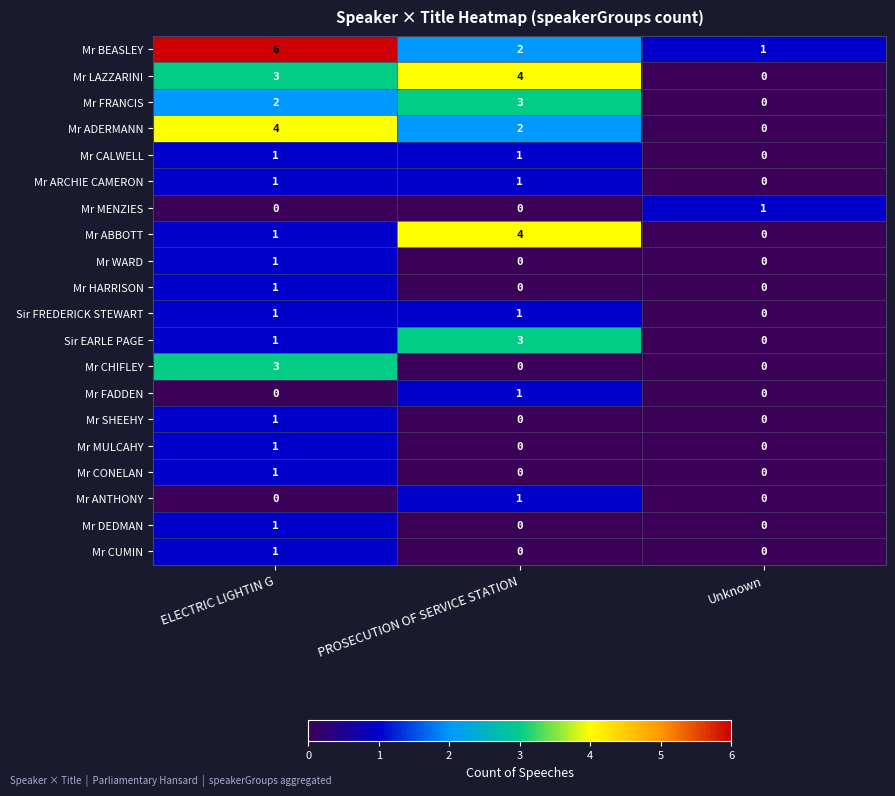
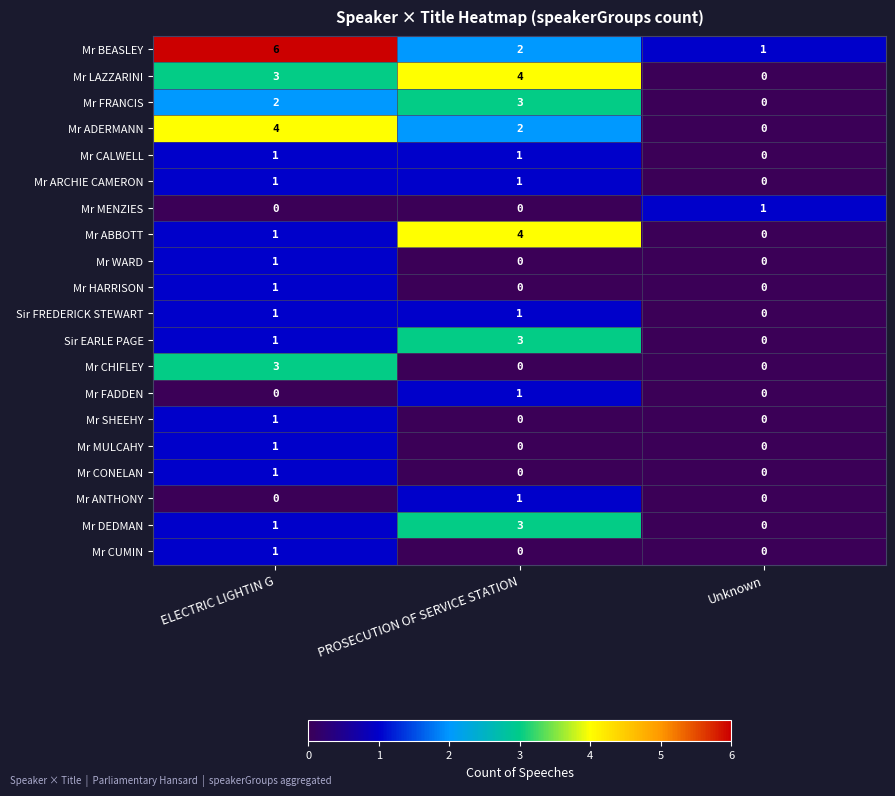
  {
    "Mr BEASLEY": {
      "ELECTRIC LIGHTIN G": 6,
      "PROSECUTION OF SERVICE STATION": 2,
      "Unknown": 1
    },
    "Mr LAZZARINI": {
      "ELECTRIC LIGHTIN G": 3,
      "PROSECUTION OF SERVICE STATION": 4,
      "Unknown": 0
    },
    "Mr FRANCIS": {
      "ELECTRIC LIGHTIN G": 2,
      "PROSECUTION OF SERVICE STATION": 3,
      "Unknown": 0
    },
    "Mr ADERMANN": {
      "ELECTRIC LIGHTIN G": 4,
      "PROSECUTION OF SERVICE STATION": 2,
      "Unknown": 0
    },
    "Mr CALWELL": {
      "ELECTRIC LIGHTIN G": 1,
      "PROSECUTION OF SERVICE STATION": 1,
      "Unknown": 0
    },
    "Mr ARCHIE CAMERON": {
      "ELECTRIC LIGHTIN G": 1,
      "PROSECUTION OF SERVICE STATION": 1,
      "Unknown": 0
    },
    "Mr MENZIES": {
      "ELECTRIC LIGHTIN G": 0,
      "PROSECUTION OF SERVICE STATION": 0,
      "Unknown": 1
    },
    "Mr ABBOTT": {
      "ELECTRIC LIGHTIN G": 1,
      "PROSECUTION OF SERVICE STATION": 4,
      "Unknown": 0
    },
    "Mr WARD": {
      "ELECTRIC LIGHTIN G": 1,
      "PROSECUTION OF SERVICE STATION": 0,
      "Unknown": 0
    },
    "Mr HARRISON": {
      "ELECTRIC LIGHTIN G": 1,
      "PROSECUTION OF SERVICE STATION": 0,
      "Unknown": 0
    },
    "Sir FREDERICK STEWART": {
      "ELECTRIC LIGHTIN G": 1,
      "PROSECUTION OF SERVICE STATION": 1,
      "Unknown": 0
    },
    "Sir EARLE PAGE": {
      "ELECTRIC LIGHTIN G": 1,
      "PROSECUTION OF SERVICE STATION": 3,
      "Unknown": 0
    },
    "Mr CHIFLEY": {
      "ELECTRIC LIGHTIN G": 3,
      "PROSECUTION OF SERVICE STATION": 0,
      "Unknown": 0
    },
    "Mr FADDEN": {
      "ELECTRIC LIGHTIN G": 0,
      "PROSECUTION OF SERVICE STATION": 1,
      "Unknown": 0
    },
    "Mr SHEEHY": {
      "ELECTRIC LIGHTIN G": 1,
      "PROSECUTION OF SERVICE STATION": 0,
      "Unknown": 0
    },
    "Mr MULCAHY": {
      "ELECTRIC LIGHTIN G": 1,
      "PROSECUTION OF SERVICE STATION": 0,
      "Unknown": 0
    },
    "Mr CONELAN": {
      "ELECTRIC LIGHTIN G": 1,
      "PROSECUTION OF SERVICE STATION": 0,
      "Unknown": 0
    },
    "Mr ANTHONY": {
      "ELECTRIC LIGHTIN G": 0,
      "PROSECUTION OF SERVICE STATION": 1,
      "Unknown": 0
    },
    "Mr DEDMAN": {
      "ELECTRIC LIGHTIN G": 1,
-     "PROSECUTION OF SERVICE STATION": 0,
+     "PROSECUTION OF SERVICE STATION": 3,
      "Unknown": 0
    },
    "Mr CUMIN": {
      "ELECTRIC LIGHTIN G": 1,
      "PROSECUTION OF SERVICE STATION": 0,
      "Unknown": 0
    }
  }
